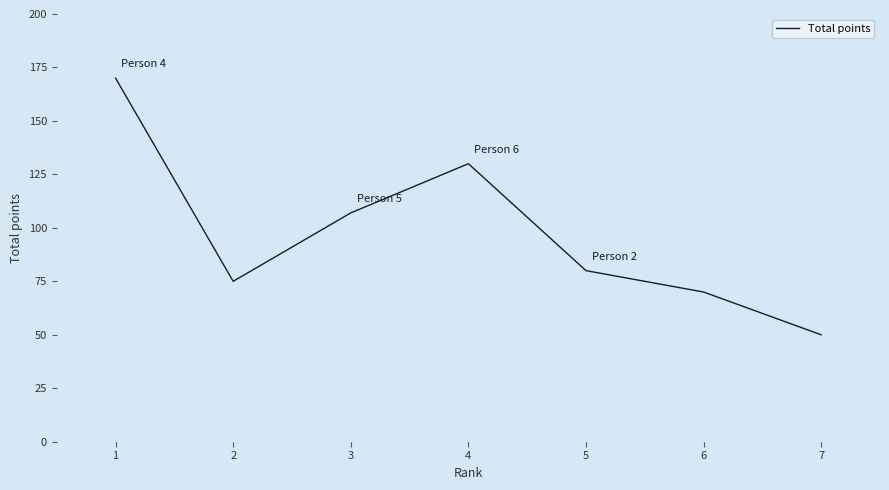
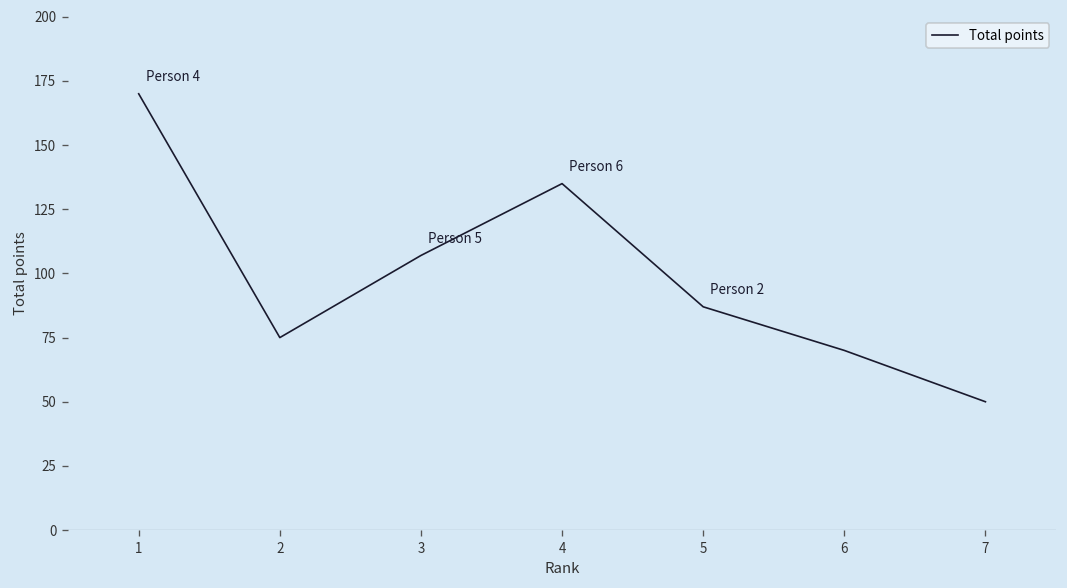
  {
    "2": 75,
-   "4": 130,
-   "5": 80,
+   "4": 135,
+   "5": 87,
    "6": 70,
    "7": 50
  }
